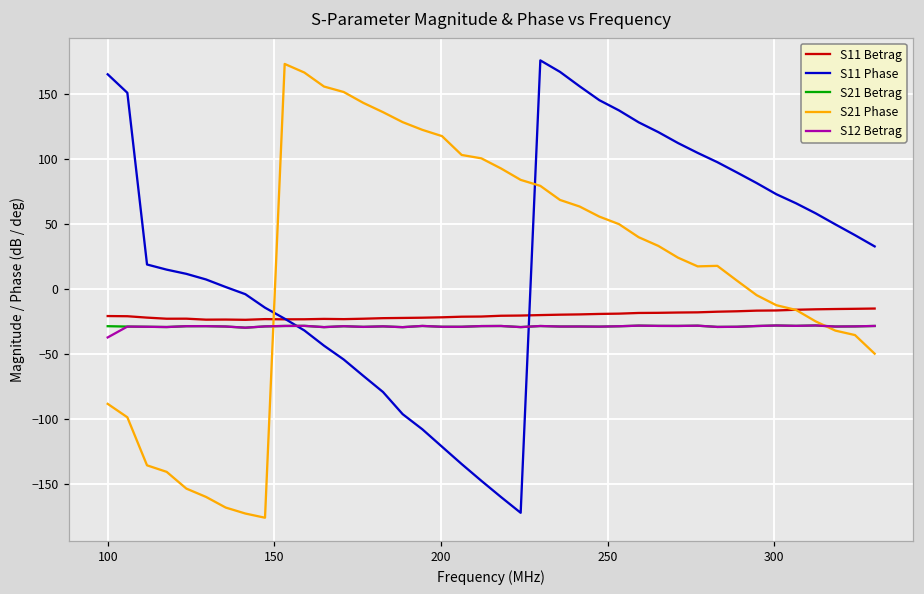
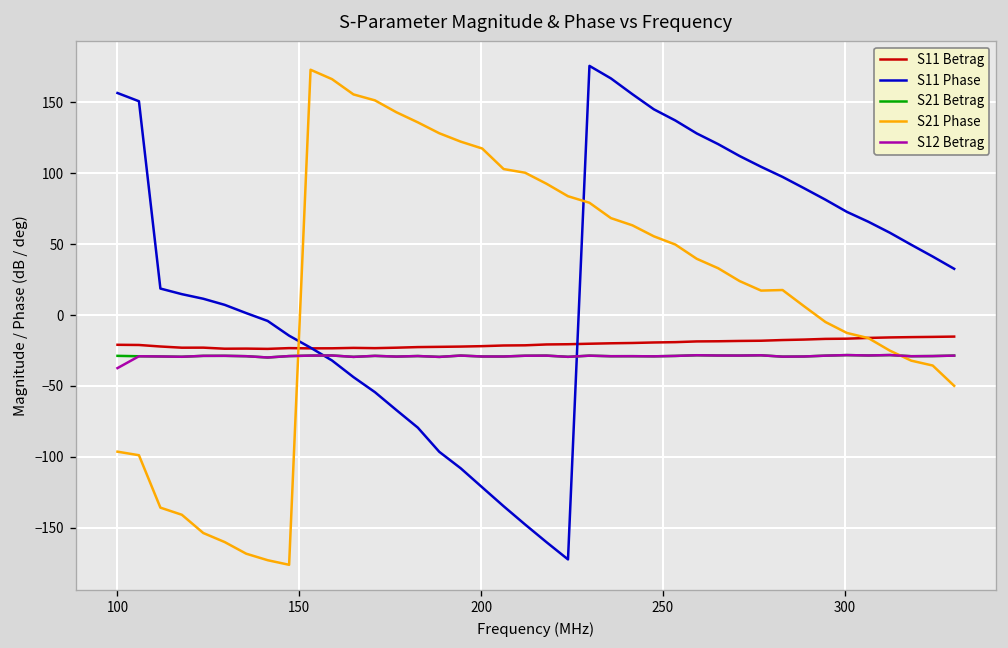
  {
    "S11 Betrag": {
      "100": -21
    },
    "S11 Phase": {
-     "100": 165
+     "100": 157
    },
    "S21 Betrag": {
      "100": -29
    },
    "S21 Phase": {
-     "100": -89
+     "100": -96
    },
    "S12 Betrag": {
      "100": -37
    }
  }
